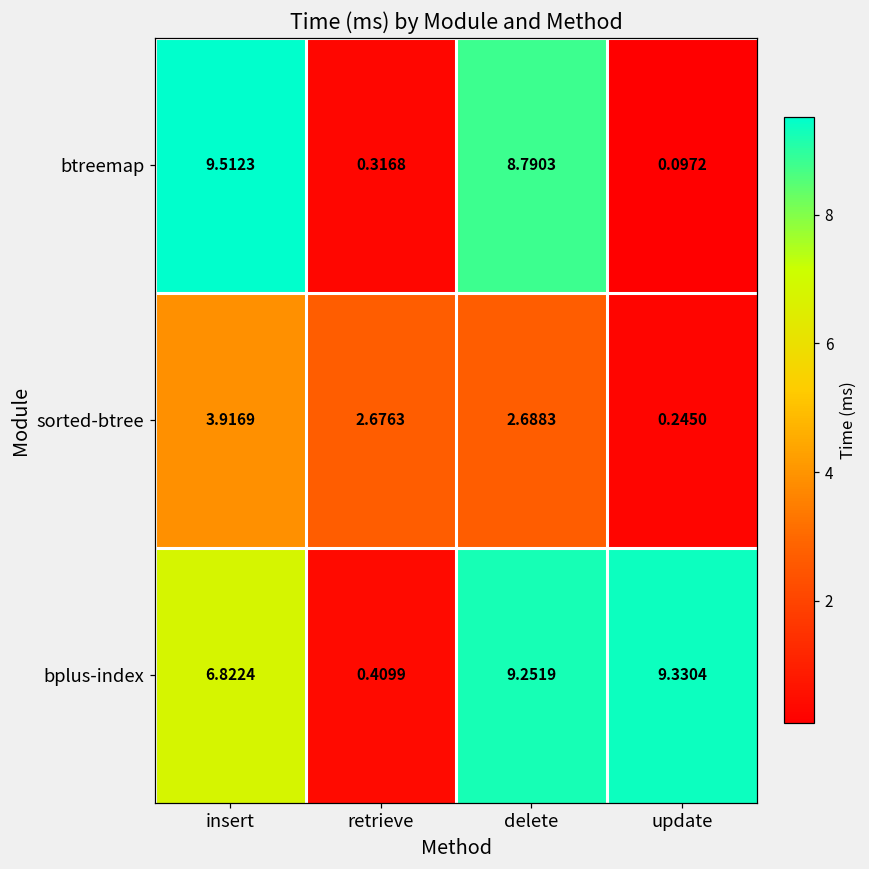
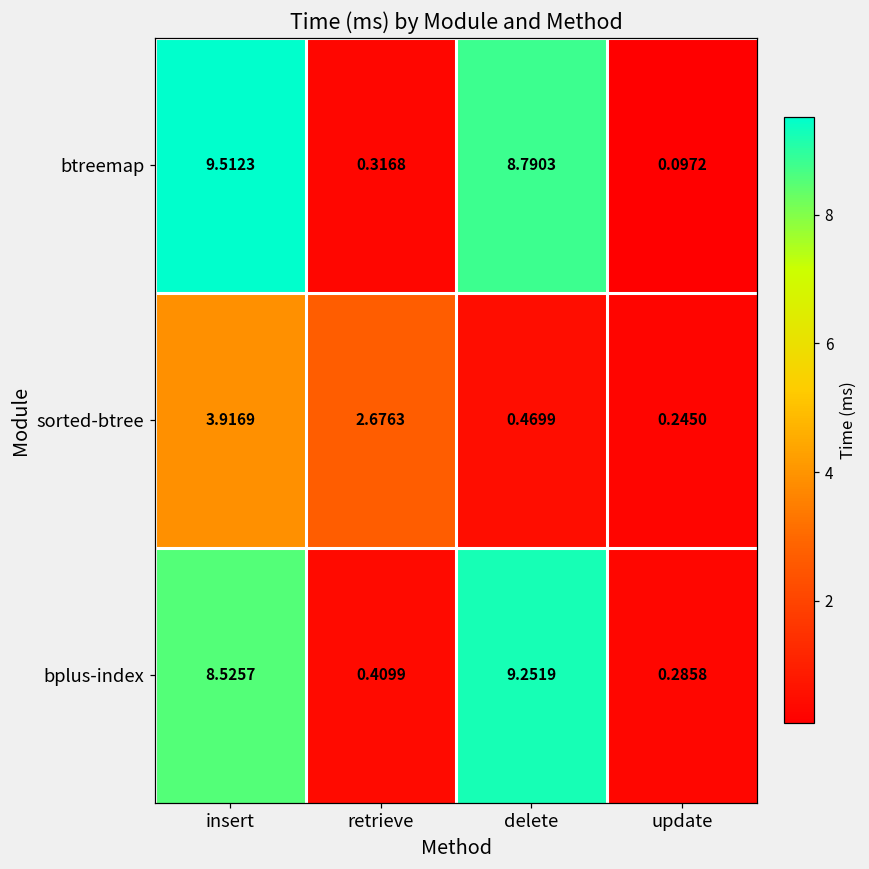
  {
    "btreemap": {
      "insert": 9.5123,
      "retrieve": 0.3168,
      "delete": 8.7903,
      "update": 0.0972
    },
    "sorted-btree": {
      "insert": 3.9169,
      "retrieve": 2.6763,
-     "delete": 2.6883,
+     "delete": 0.4699,
      "update": 0.2450
    },
    "bplus-index": {
-     "insert": 6.8224,
+     "insert": 8.5257,
      "retrieve": 0.4099,
      "delete": 9.2519,
-     "update": 9.3304
+     "update": 0.2858
    }
  }
